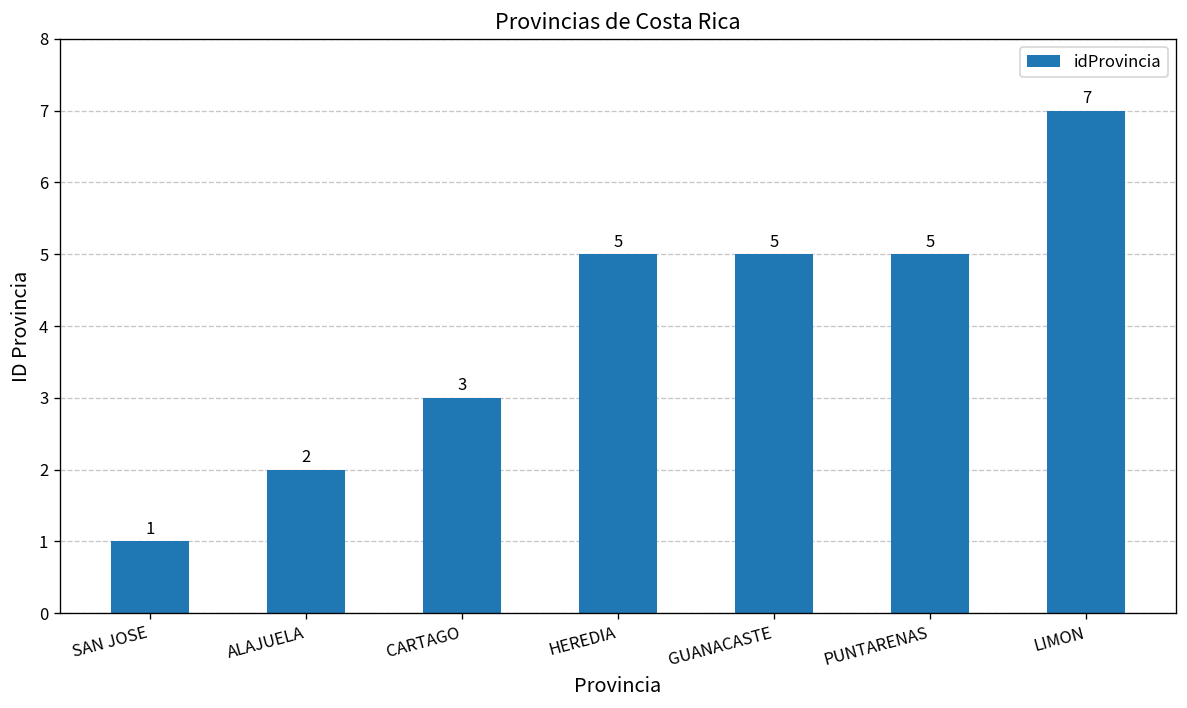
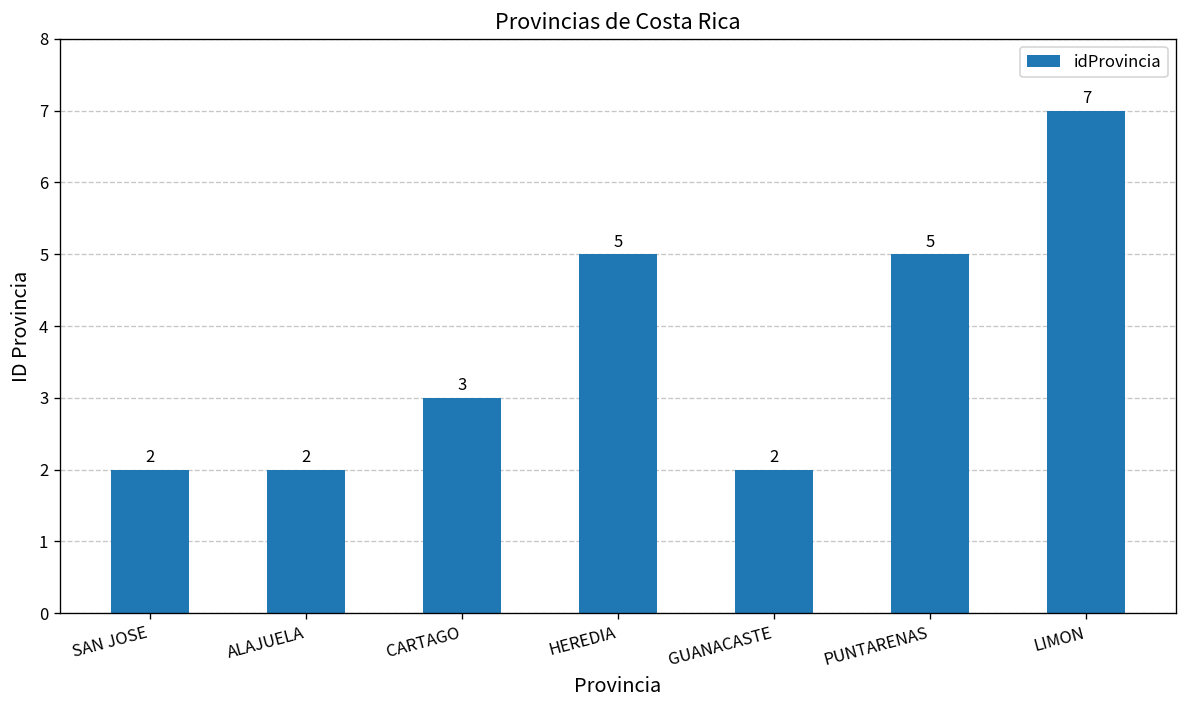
  {
-   "SAN JOSE": 1,
+   "SAN JOSE": 2,
    "ALAJUELA": 2,
    "CARTAGO": 3,
    "HEREDIA": 5,
-   "GUANACASTE": 5,
+   "GUANACASTE": 2,
    "PUNTARENAS": 5,
    "LIMON": 7
  }
